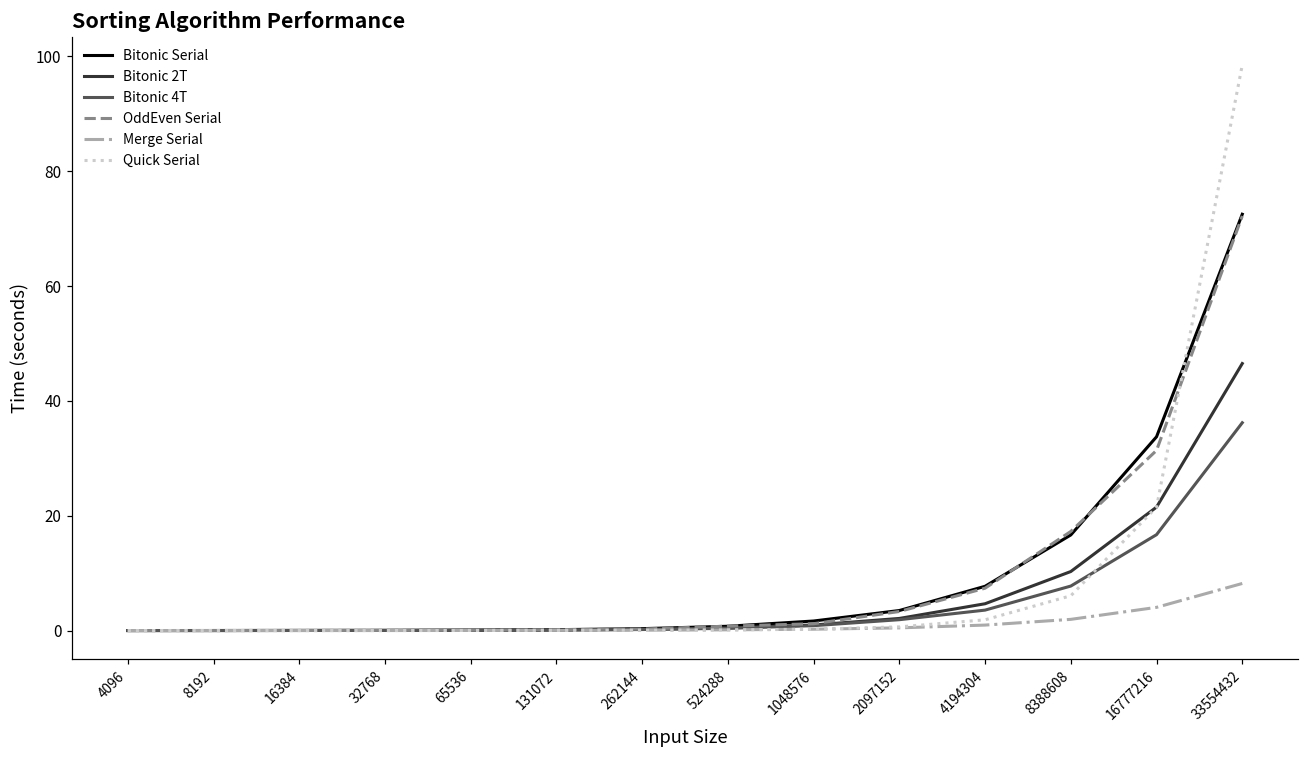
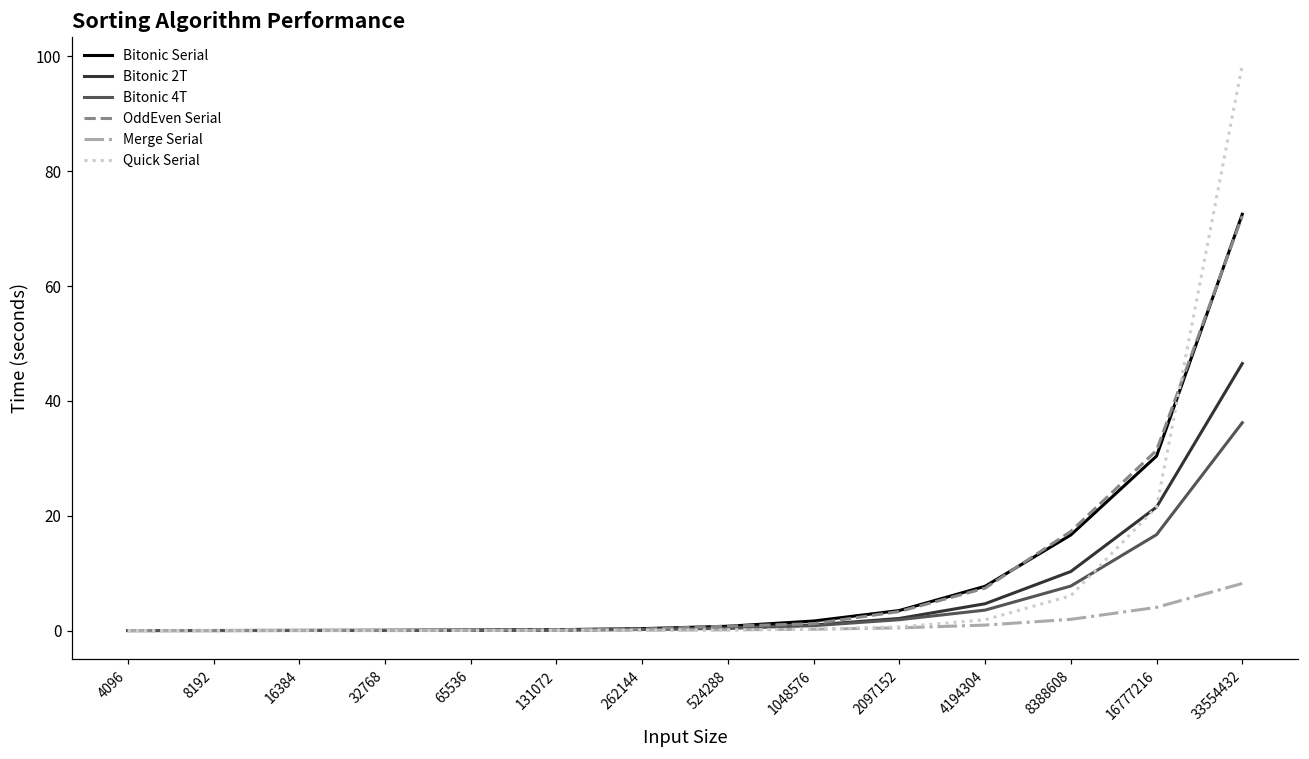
  {
    "Bitonic Serial": {
      "8388608": 17,
-     "16777216": 34
+     "16777216": 30
    }
  }
